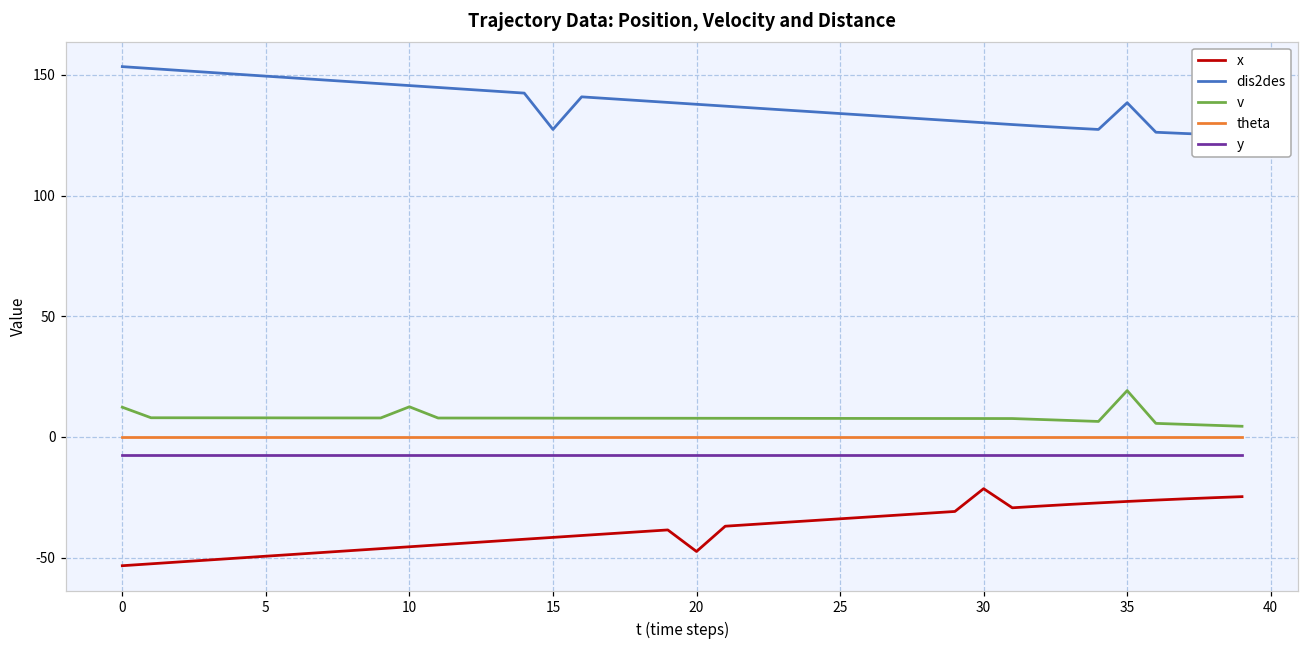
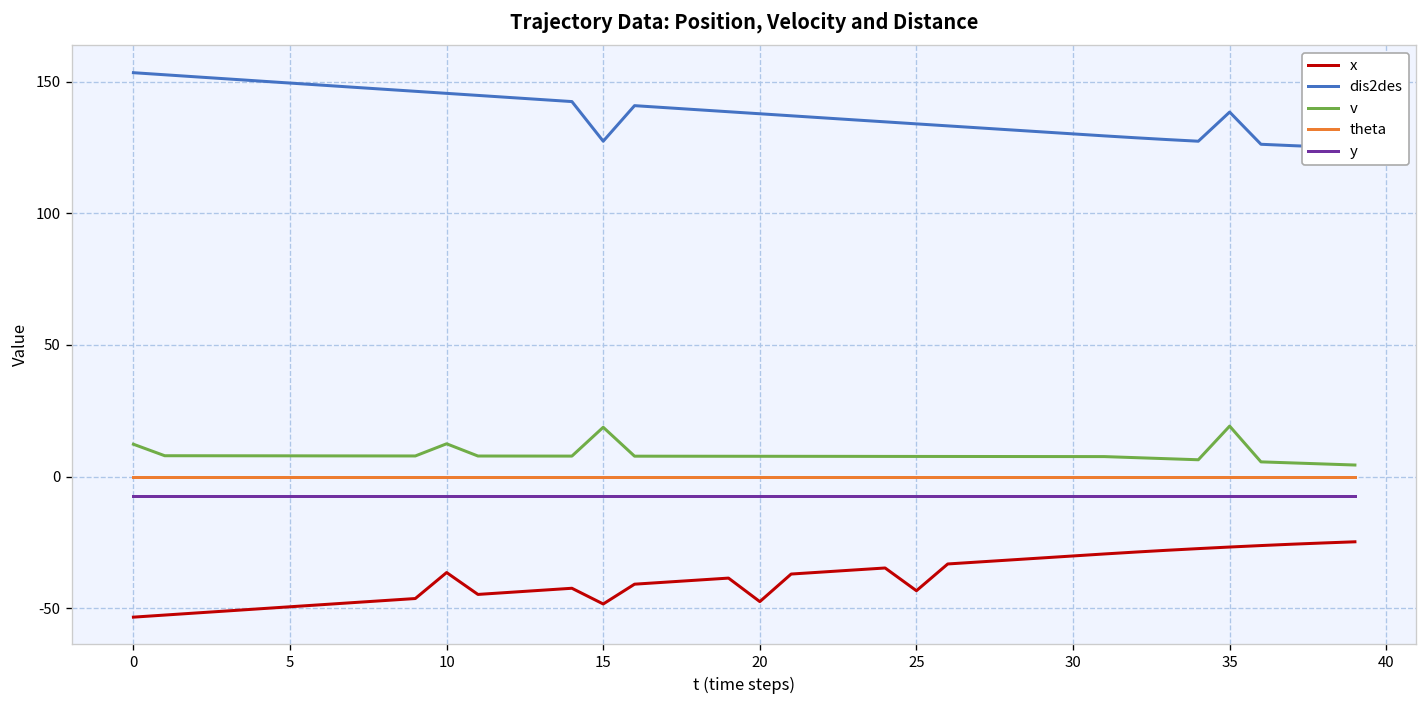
  {
    "x": {
      "0": -53,
      "5": -49,
-     "10": -46,
-     "15": -42,
+     "10": -36,
+     "15": -48,
      "20": -48,
-     "25": -34,
-     "30": -21,
+     "25": -43,
+     "30": -30,
      "35": -27
    },
    "dis2des": {
      "0": 153,
      "5": 149,
      "10": 146,
      "15": 127,
      "20": 138,
      "25": 134,
      "30": 130,
      "35": 138
    },
    "v": {
      "0": 12,
      "5": 8,
      "10": 12,
-     "15": 8,
+     "15": 19,
      "20": 8,
      "25": 8,
      "30": 8,
      "35": 19
    },
    "theta": {
      "0": 0,
      "5": 0,
      "10": 0,
      "15": 0,
      "20": 0,
      "25": 0,
      "30": 0,
      "35": 0
    },
    "y": {
      "0": -8,
      "5": -8,
      "10": -8,
      "15": -8,
      "20": -8,
      "25": -8,
      "30": -8,
      "35": -8
    }
  }
